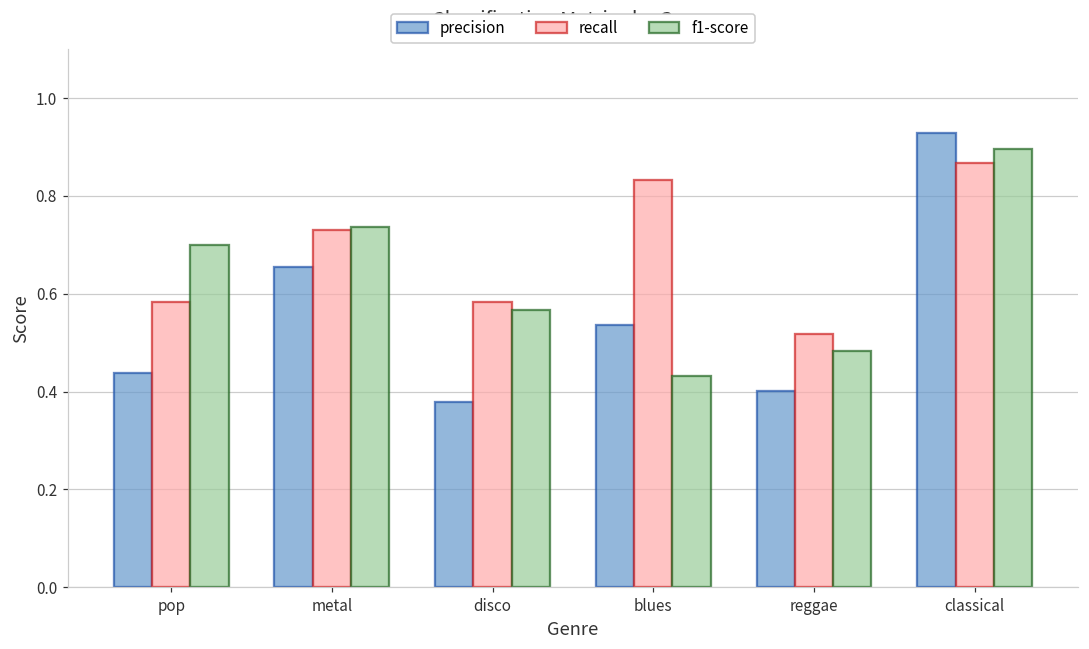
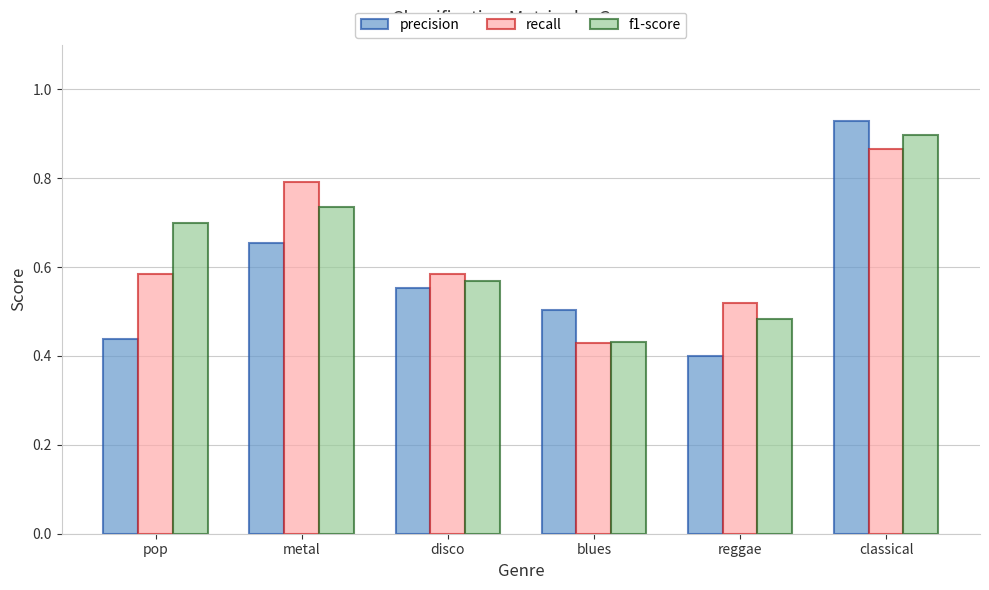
  {
    "precision": {
      "pop": 0.44,
      "metal": 0.66,
-     "disco": 0.38,
-     "blues": 0.54,
+     "disco": 0.55,
+     "blues": 0.50,
      "reggae": 0.40,
      "classical": 0.93
    },
    "recall": {
      "pop": 0.58,
-     "metal": 0.73,
+     "metal": 0.79,
      "disco": 0.58,
-     "blues": 0.83,
+     "blues": 0.43,
      "reggae": 0.52,
      "classical": 0.87
    },
    "f1-score": {
      "pop": 0.70,
      "metal": 0.74,
      "disco": 0.57,
      "blues": 0.43,
      "reggae": 0.48,
      "classical": 0.90
    }
  }
